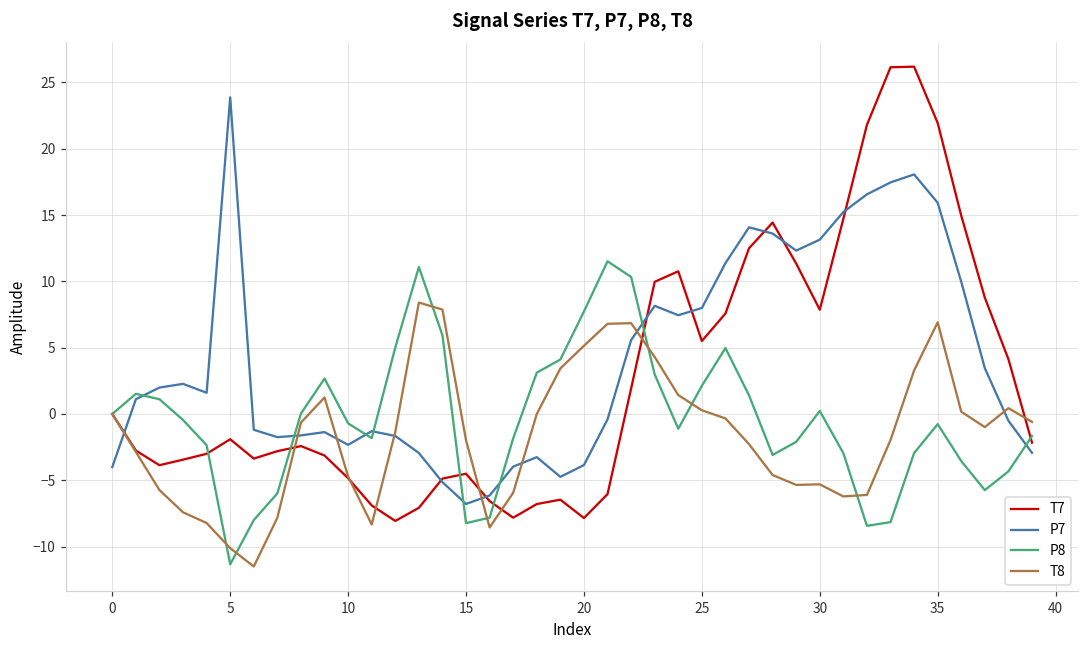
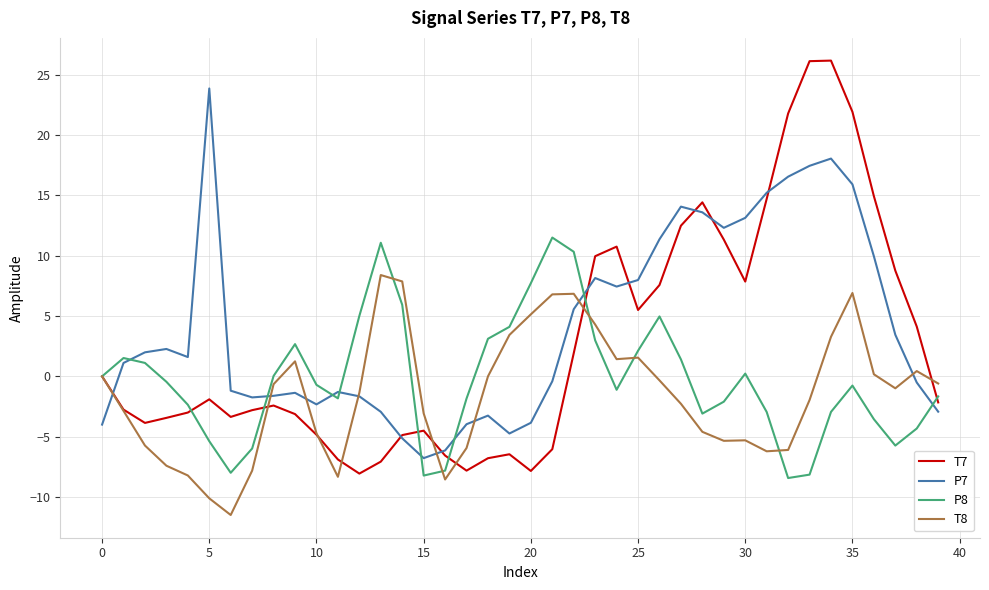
  {
    "T7": {
      "5": -1.9,
      "15": -4.5,
      "20": -7.8,
      "25": 5.5,
      "30": 7.9,
      "35": 21.9
    },
    "P7": {
      "0": -4.0,
      "5": 23.9,
      "10": -2.3,
      "15": -6.8,
      "20": -3.8,
      "25": 8.0,
      "30": 13.1,
      "35": 15.9
    },
    "P8": {
-     "5": -11.3,
+     "5": -5.4,
      "10": -0.7,
      "15": -8.2,
      "20": 7.7,
      "25": 2.1,
      "30": 0.2,
      "35": -0.8
    },
    "T8": {
      "5": -10.1,
-     "15": -2.0,
+     "15": -3.1,
      "20": 5.1,
-     "25": 0.3,
+     "25": 1.6,
      "30": -5.3,
      "35": 6.9
    }
  }
